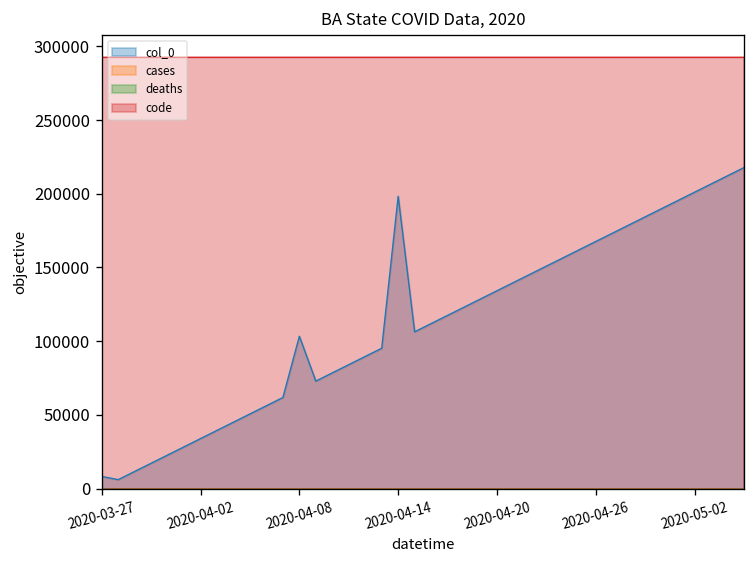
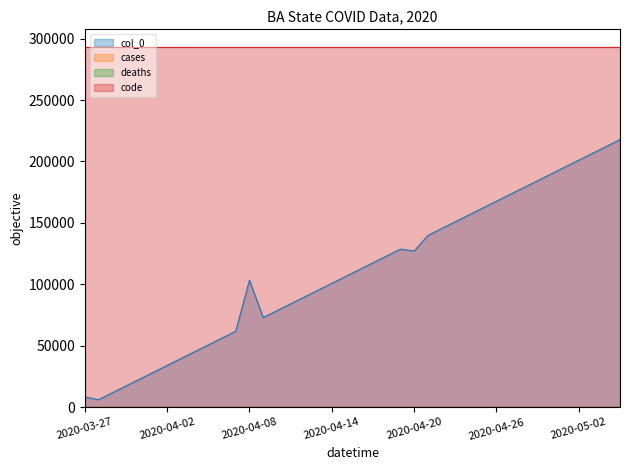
  {
    "col_0": {
      "2020-03-27": 8000,
      "2020-04-02": 34000,
      "2020-04-08": 103000,
-     "2020-04-14": 198000,
-     "2020-04-20": 134000,
+     "2020-04-14": 101000,
+     "2020-04-20": 127000,
      "2020-04-26": 168000,
      "2020-05-02": 201000
    },
    "deaths": {
      "2020-03-27": 0,
      "2020-04-02": 0,
      "2020-04-08": 0,
      "2020-04-14": 0,
      "2020-04-20": 0,
      "2020-04-26": 0,
      "2020-05-02": 0
    },
    "code": {
      "2020-03-27": 293000,
      "2020-04-02": 293000,
      "2020-04-08": 293000,
      "2020-04-14": 293000,
      "2020-04-20": 293000,
      "2020-04-26": 293000,
      "2020-05-02": 293000
    }
  }
